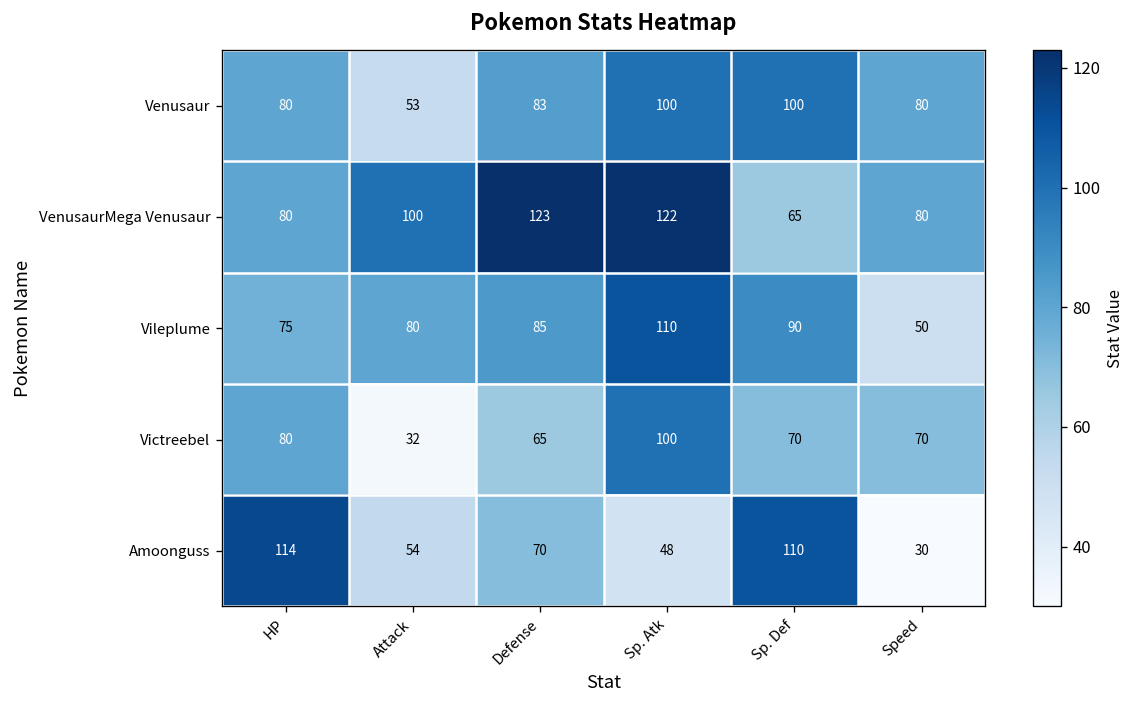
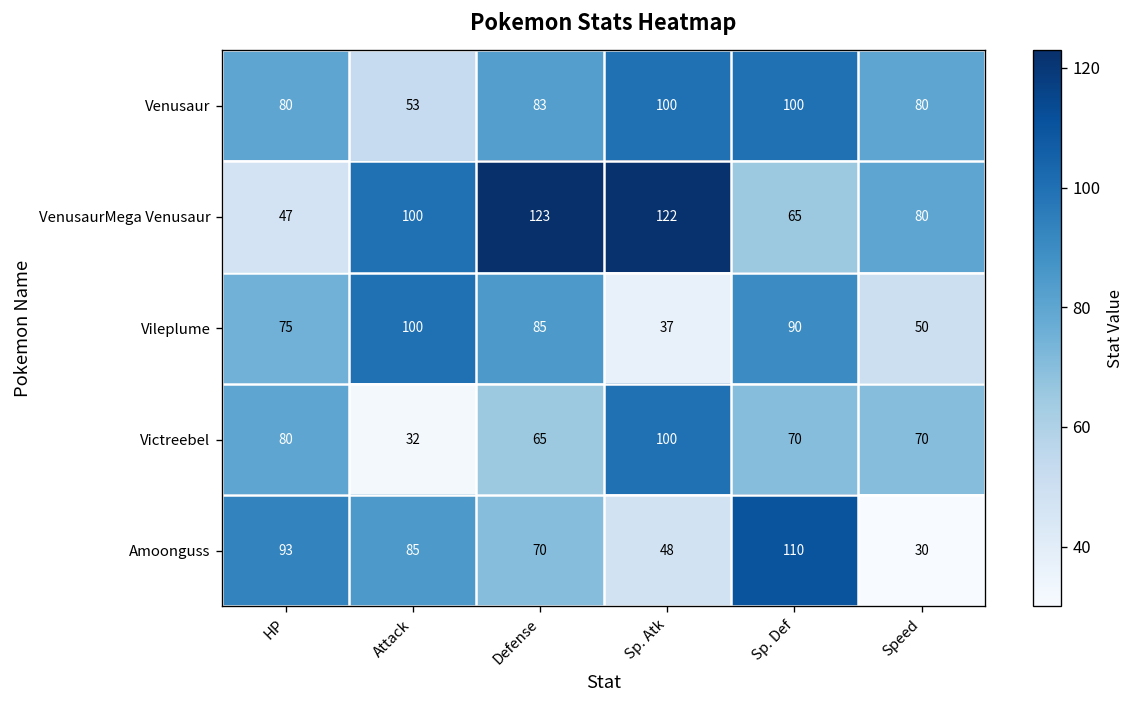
  {
    "Venusaur": {
      "HP": 80,
      "Attack": 53,
      "Defense": 83,
      "Sp. Atk": 100,
      "Sp. Def": 100,
      "Speed": 80
    },
    "VenusaurMega Venusaur": {
-     "HP": 80,
+     "HP": 47,
      "Attack": 100,
      "Defense": 123,
      "Sp. Atk": 122,
      "Sp. Def": 65,
      "Speed": 80
    },
    "Vileplume": {
      "HP": 75,
-     "Attack": 80,
+     "Attack": 100,
      "Defense": 85,
-     "Sp. Atk": 110,
+     "Sp. Atk": 37,
      "Sp. Def": 90,
      "Speed": 50
    },
    "Victreebel": {
      "HP": 80,
      "Attack": 32,
      "Defense": 65,
      "Sp. Atk": 100,
      "Sp. Def": 70,
      "Speed": 70
    },
    "Amoonguss": {
-     "HP": 114,
-     "Attack": 54,
+     "HP": 93,
+     "Attack": 85,
      "Defense": 70,
      "Sp. Atk": 48,
      "Sp. Def": 110,
      "Speed": 30
    }
  }
